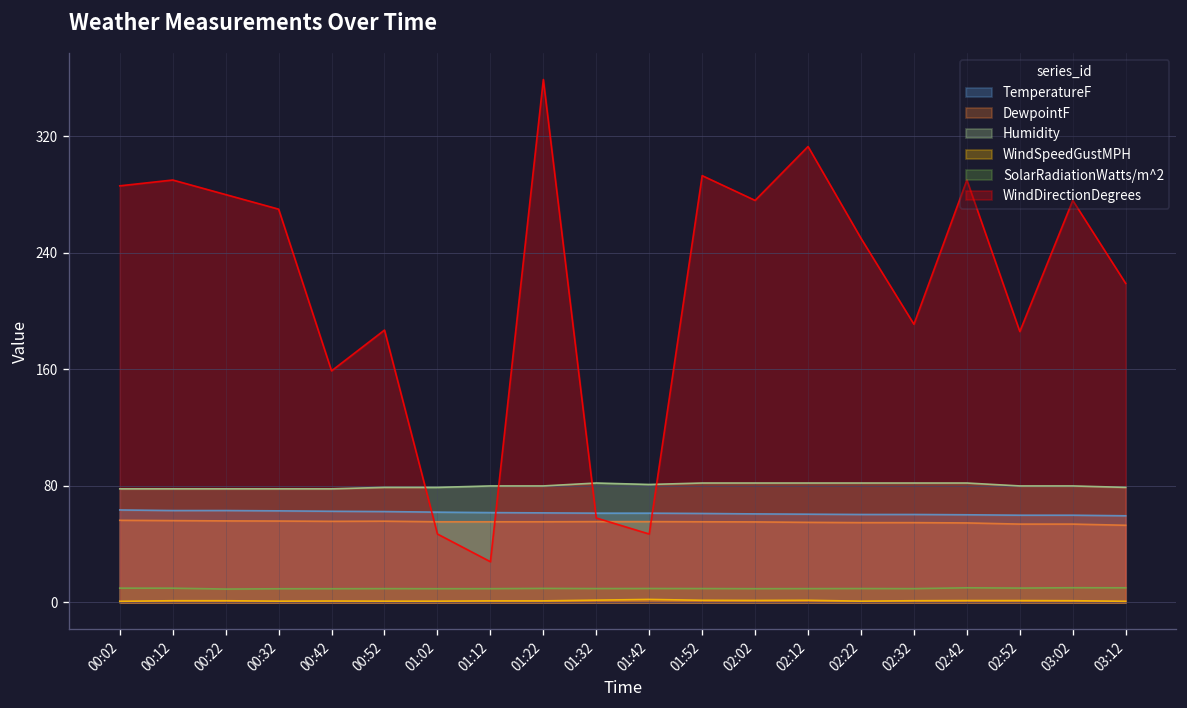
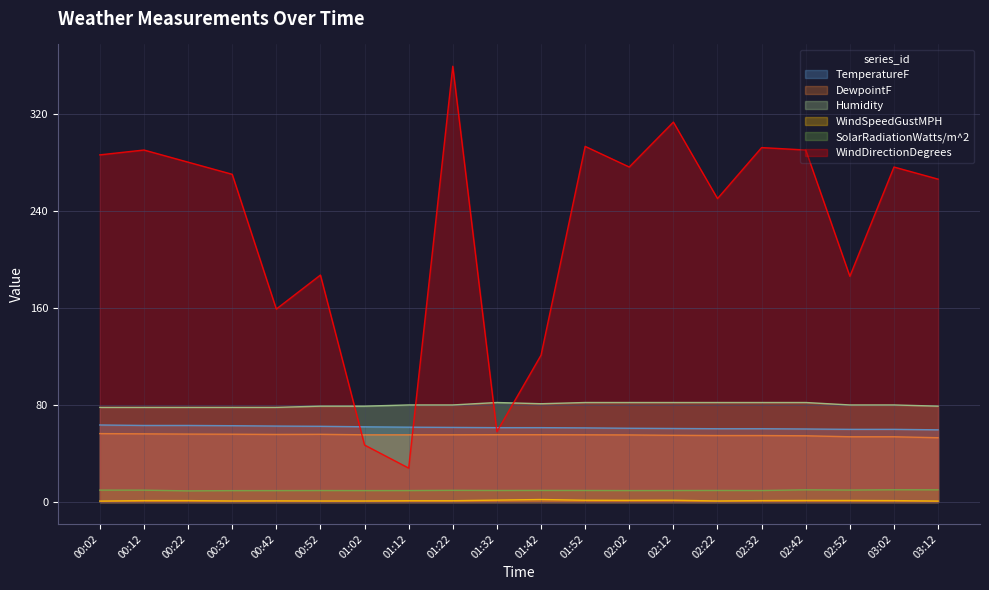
  {
    "WindDirectionDegrees": {
      "00:02": 286,
      "00:12": 290,
      "00:22": 280,
      "00:32": 270,
      "00:42": 159,
      "00:52": 187,
      "01:02": 47,
      "01:12": 28,
      "01:22": 359,
      "01:32": 58,
-     "01:42": 47,
+     "01:42": 121,
      "01:52": 293,
      "02:02": 276,
      "02:12": 313,
      "02:22": 250,
-     "02:32": 191,
+     "02:32": 292,
      "02:52": 186,
      "03:02": 276,
-     "03:12": 219
+     "03:12": 266
    }
  }
